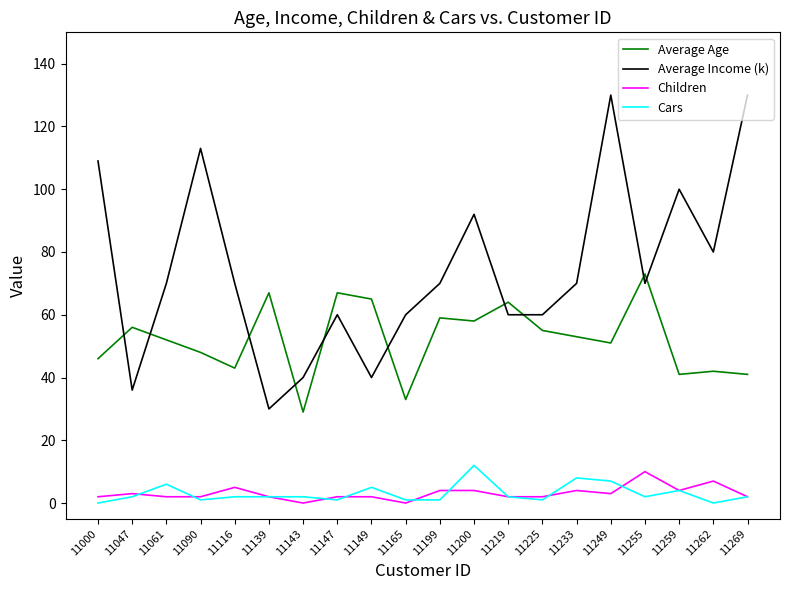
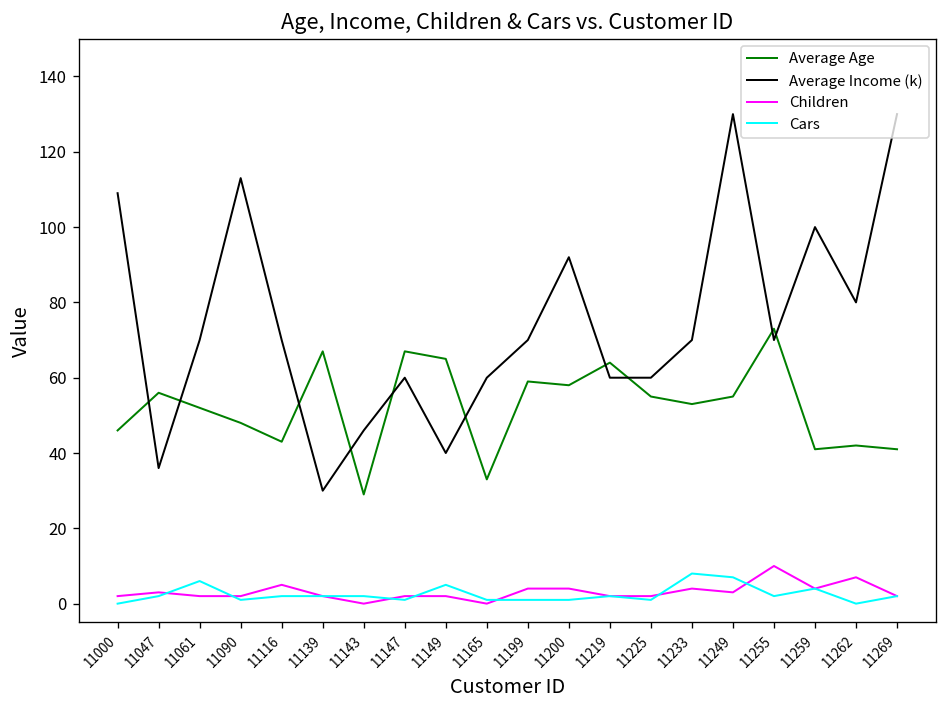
  {
    "Average Age": {
      "11000": 46,
      "11047": 56,
      "11061": 52,
      "11090": 48,
      "11116": 43,
      "11139": 67,
      "11143": 29,
      "11147": 67,
      "11149": 65,
      "11165": 33,
      "11199": 59,
      "11200": 58,
      "11219": 64,
      "11225": 55,
      "11233": 53,
-     "11249": 51,
+     "11249": 55,
      "11255": 73,
      "11259": 41,
      "11262": 42,
      "11269": 41
    },
    "Average Income (k)": {
      "11000": 109,
      "11047": 36,
      "11061": 70,
      "11090": 113,
      "11116": 70,
      "11139": 30,
-     "11143": 40,
+     "11143": 46,
      "11147": 60,
      "11149": 40,
      "11165": 60,
      "11199": 70,
      "11200": 92,
      "11219": 60,
      "11225": 60,
      "11233": 70,
      "11249": 130,
      "11255": 70,
      "11259": 100,
      "11262": 80
    },
    "Children": {
      "11000": 2,
      "11047": 3,
      "11061": 2,
      "11090": 2,
      "11116": 5,
      "11143": 0,
      "11147": 2,
      "11149": 2,
      "11165": 0,
      "11199": 4,
      "11200": 4,
      "11225": 2,
      "11233": 4,
      "11249": 3,
      "11255": 10,
      "11262": 7
    },
    "Cars": {
      "11000": 0,
      "11047": 2,
      "11061": 6,
      "11090": 1,
      "11116": 2,
      "11143": 2,
      "11147": 1,
      "11149": 5,
      "11165": 1,
      "11199": 1,
-     "11200": 12,
+     "11200": 1,
      "11225": 1,
      "11233": 8,
      "11249": 7,
      "11255": 2,
      "11262": 0
    }
  }
